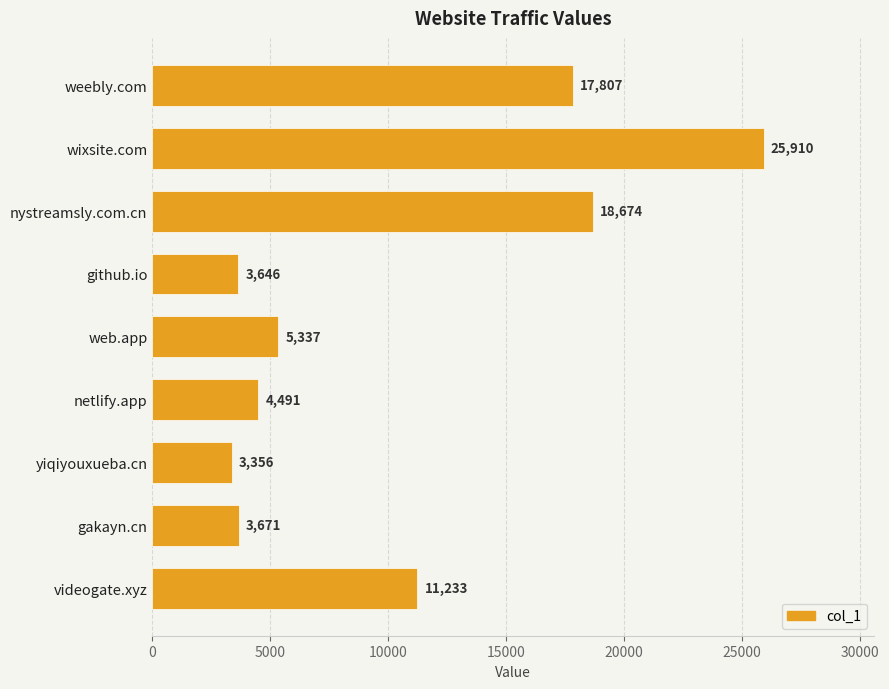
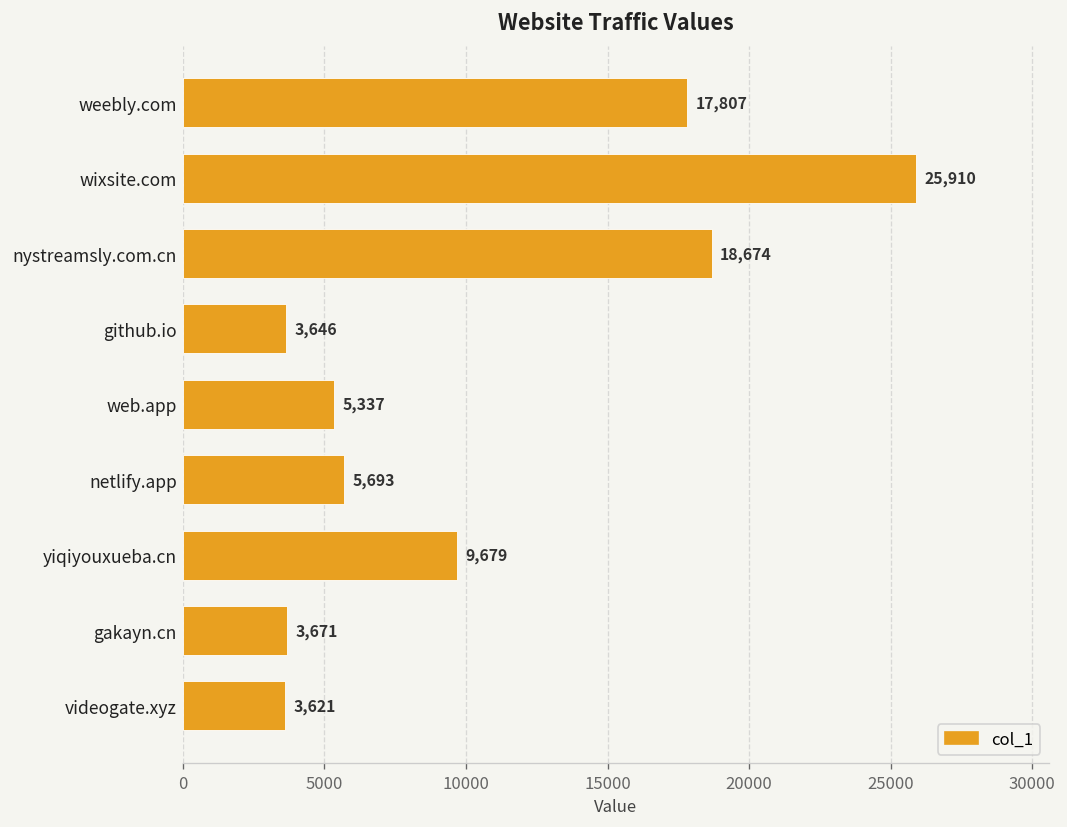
  {
    "weebly.com": "17,807",
    "wixsite.com": "25,910",
    "nystreamsly.com.cn": "18,674",
    "github.io": "3,646",
    "web.app": "5,337",
-   "netlify.app": "4,491",
-   "yiqiyouxueba.cn": "3,356",
+   "netlify.app": "5,693",
+   "yiqiyouxueba.cn": "9,679",
    "gakayn.cn": "3,671",
-   "videogate.xyz": "11,233"
+   "videogate.xyz": "3,621"
  }
